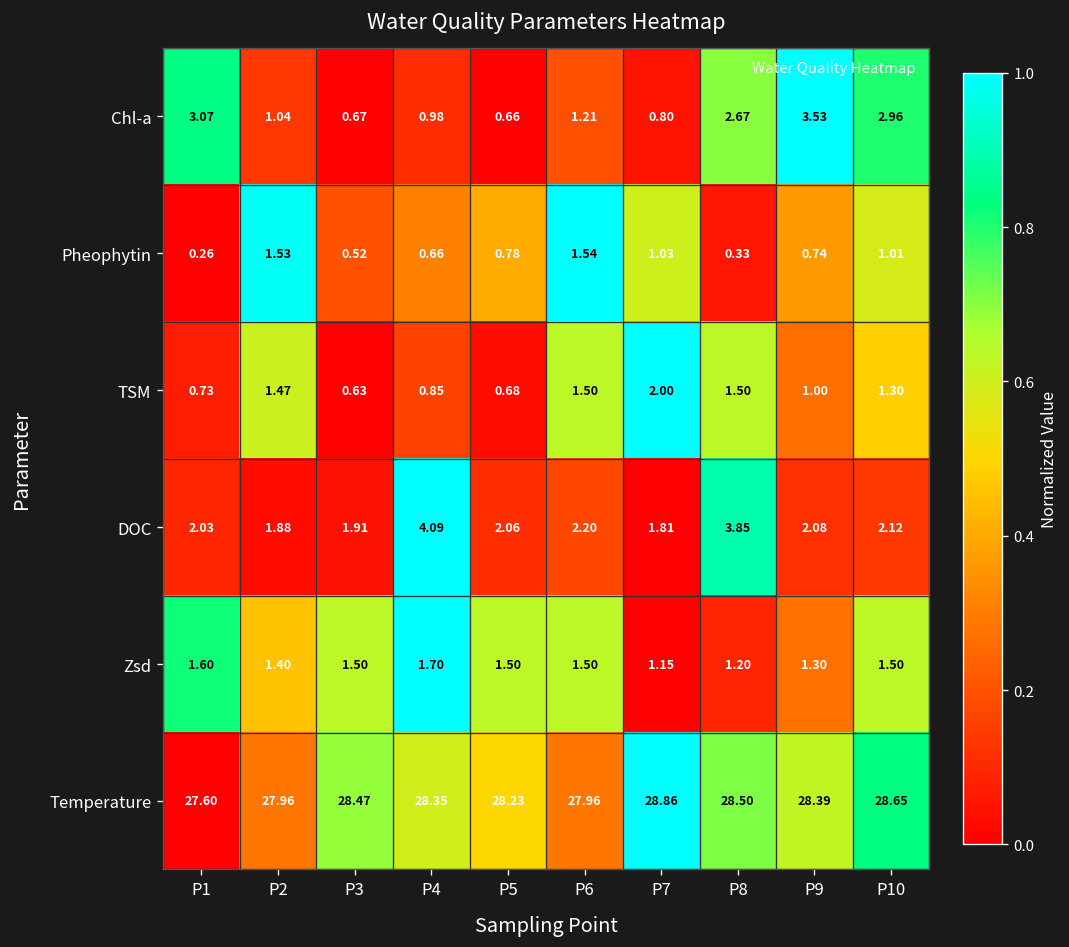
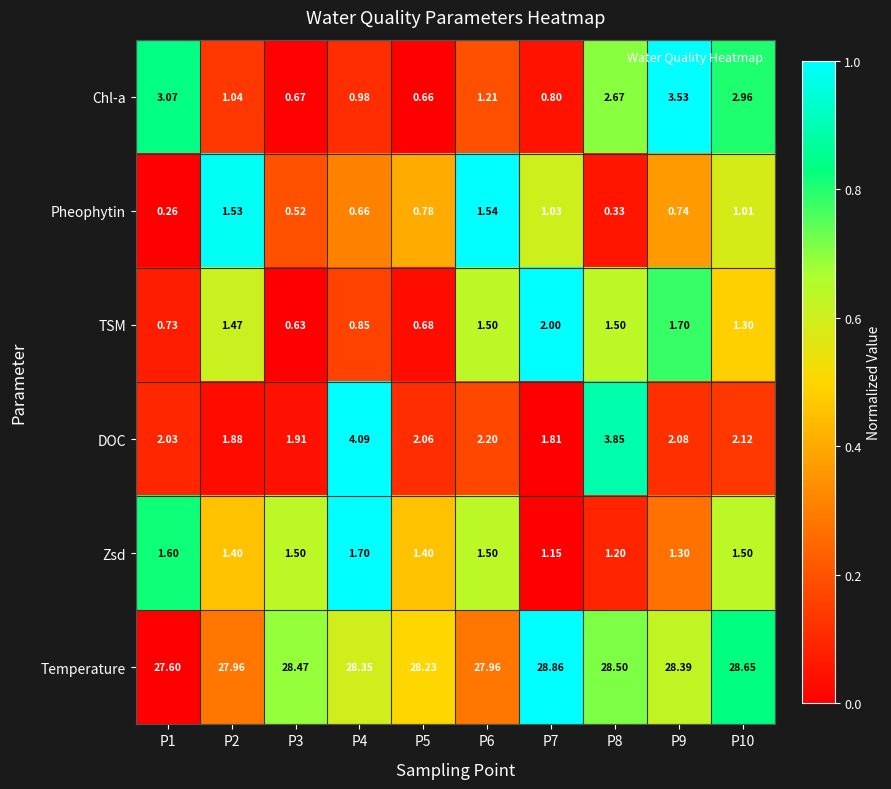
  {
    "Chl-a": {
      "P1": 3.07,
      "P2": 1.04,
      "P3": 0.67,
      "P4": 0.98,
      "P5": 0.66,
      "P6": 1.21,
      "P7": 0.80,
      "P8": 2.67,
      "P9": 3.53,
      "P10": 2.96
    },
    "Pheophytin": {
      "P1": 0.26,
      "P2": 1.53,
      "P3": 0.52,
      "P4": 0.66,
      "P5": 0.78,
      "P6": 1.54,
      "P7": 1.03,
      "P8": 0.33,
      "P9": 0.74,
      "P10": 1.01
    },
    "TSM": {
      "P1": 0.73,
      "P2": 1.47,
      "P3": 0.63,
      "P4": 0.85,
      "P5": 0.68,
      "P6": 1.50,
      "P7": 2.00,
      "P8": 1.50,
-     "P9": 1.00,
+     "P9": 1.70,
      "P10": 1.30
    },
    "DOC": {
      "P1": 2.03,
      "P2": 1.88,
      "P3": 1.91,
      "P4": 4.09,
      "P5": 2.06,
      "P6": 2.20,
      "P7": 1.81,
      "P8": 3.85,
      "P9": 2.08,
      "P10": 2.12
    },
    "Zsd": {
      "P1": 1.60,
      "P2": 1.40,
      "P3": 1.50,
      "P4": 1.70,
-     "P5": 1.50,
+     "P5": 1.40,
      "P6": 1.50,
      "P7": 1.15,
      "P8": 1.20,
      "P9": 1.30,
      "P10": 1.50
    },
    "Temperature": {
      "P1": 27.60,
      "P2": 27.96,
      "P3": 28.47,
      "P4": 28.35,
      "P5": 28.23,
      "P6": 27.96,
      "P7": 28.86,
      "P8": 28.50,
      "P9": 28.39,
      "P10": 28.65
    }
  }
